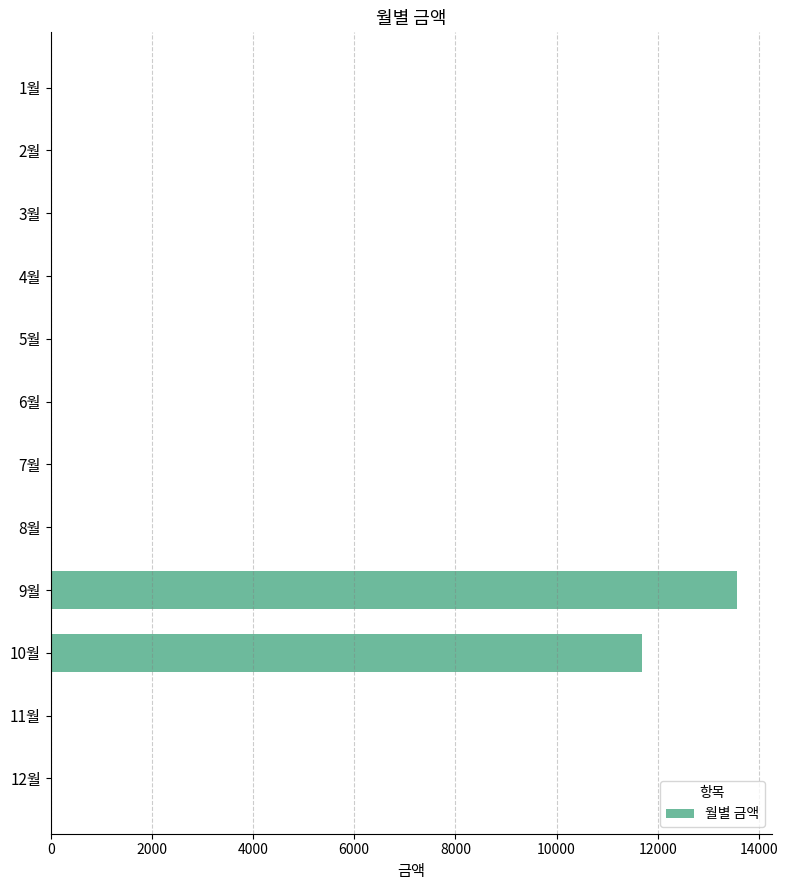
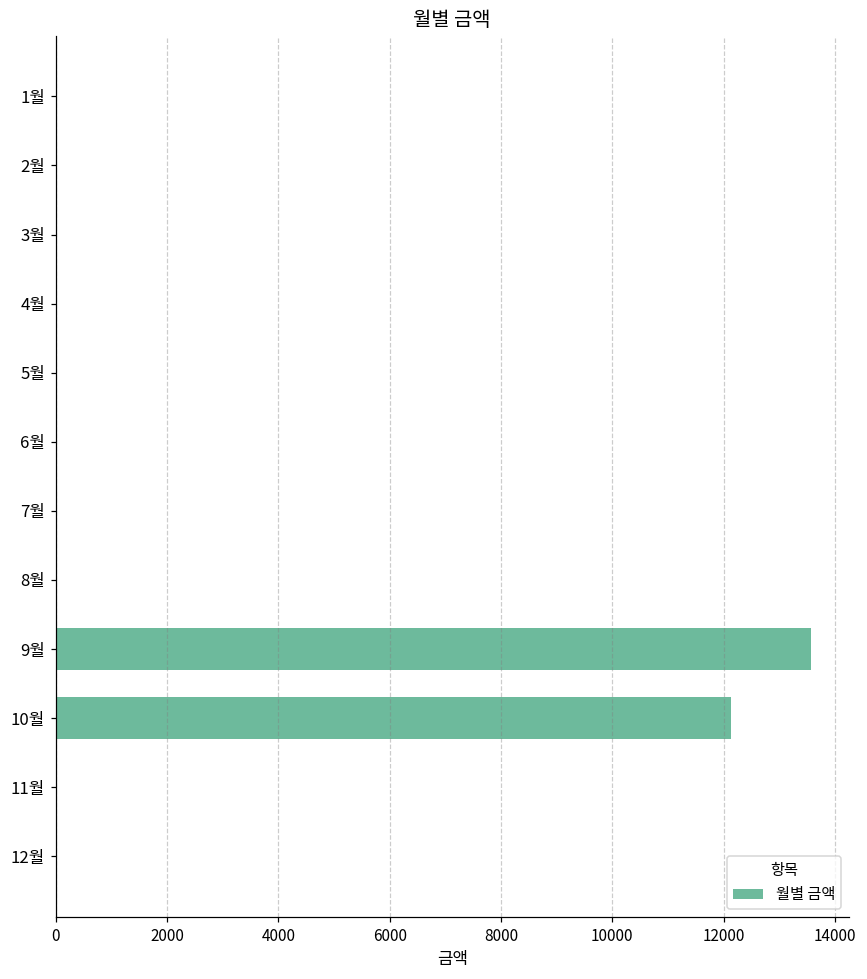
  {
    "1월": 0,
    "2월": 0,
    "3월": 0,
    "4월": 0,
    "5월": 0,
    "6월": 0,
    "7월": 0,
    "8월": 0,
    "9월": 13600,
-   "10월": 11700,
+   "10월": 12100,
    "11월": 0,
    "12월": 0
  }
